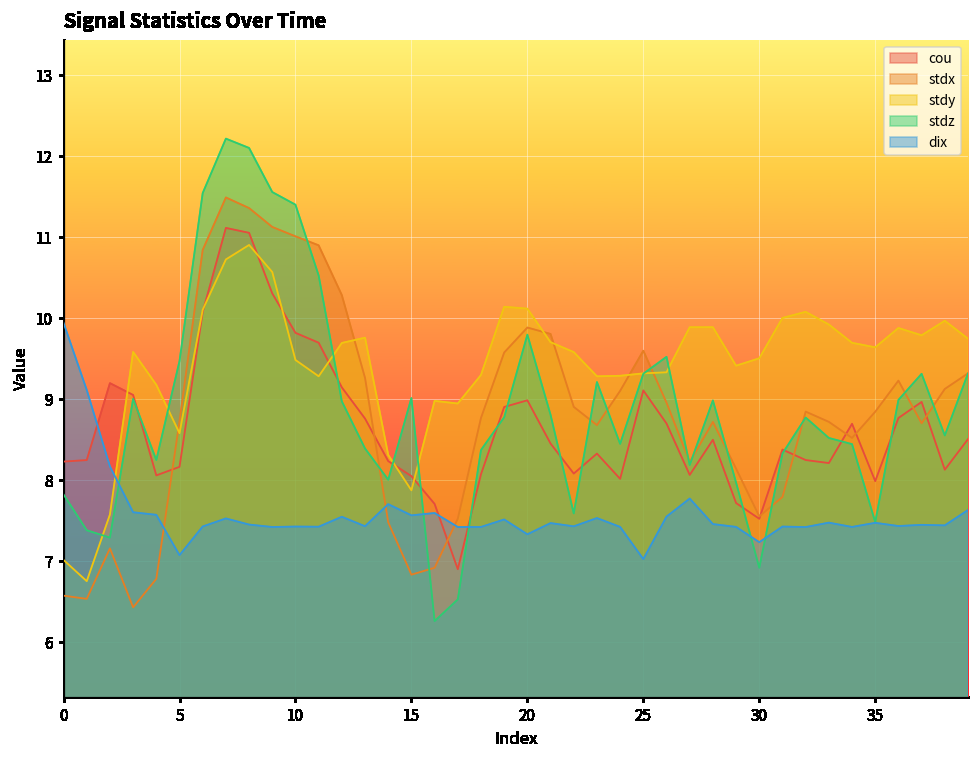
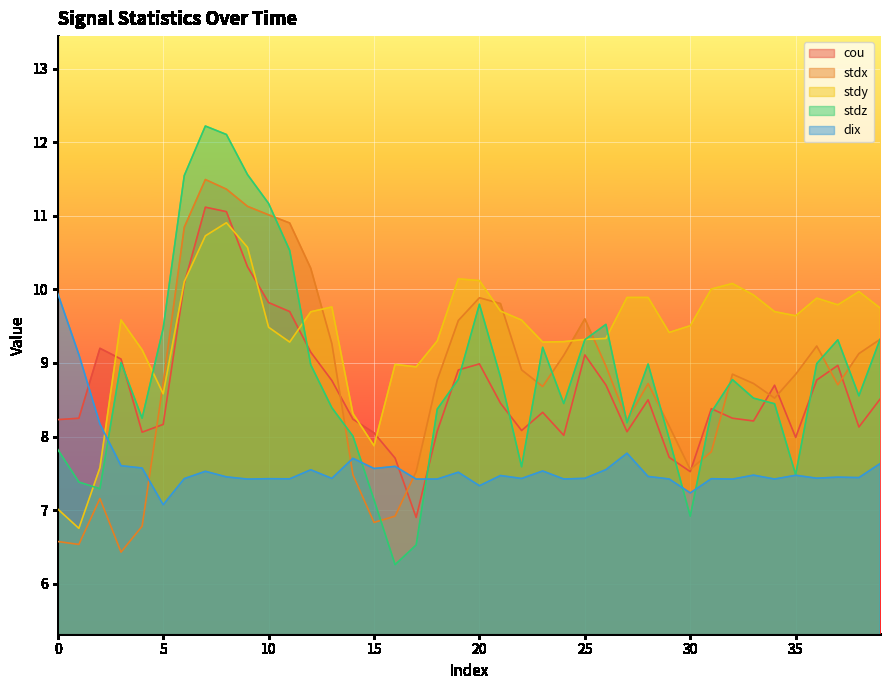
  {
    "stdz": {
      "0": 7.8,
      "5": 9.5,
-     "10": 11.4,
-     "15": 9.0,
+     "10": 11.2,
+     "15": 7.1,
      "20": 9.8,
      "30": 6.9
    },
    "dix": {
      "0": 9.9,
      "5": 7.1,
      "10": 7.4,
      "15": 7.6,
      "20": 7.3,
-     "25": 7.0,
+     "25": 7.4,
      "30": 7.2
    }
  }
